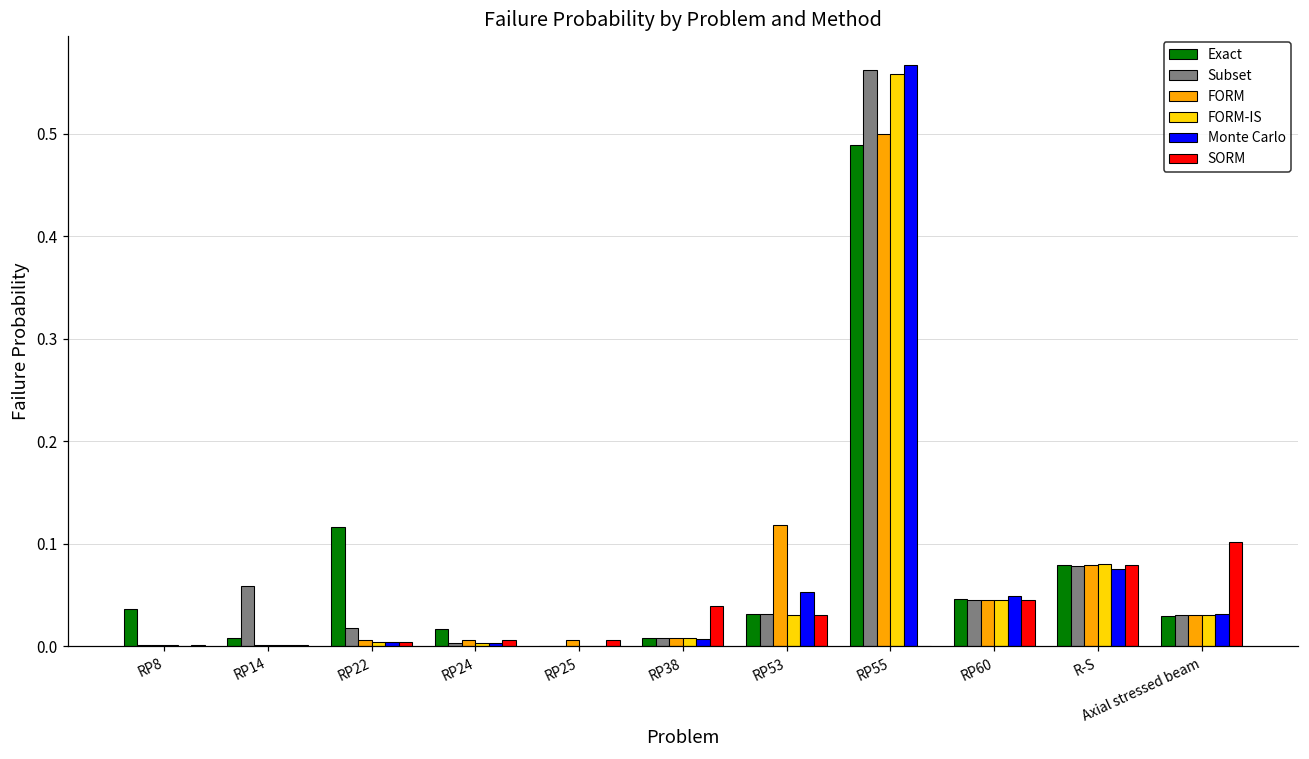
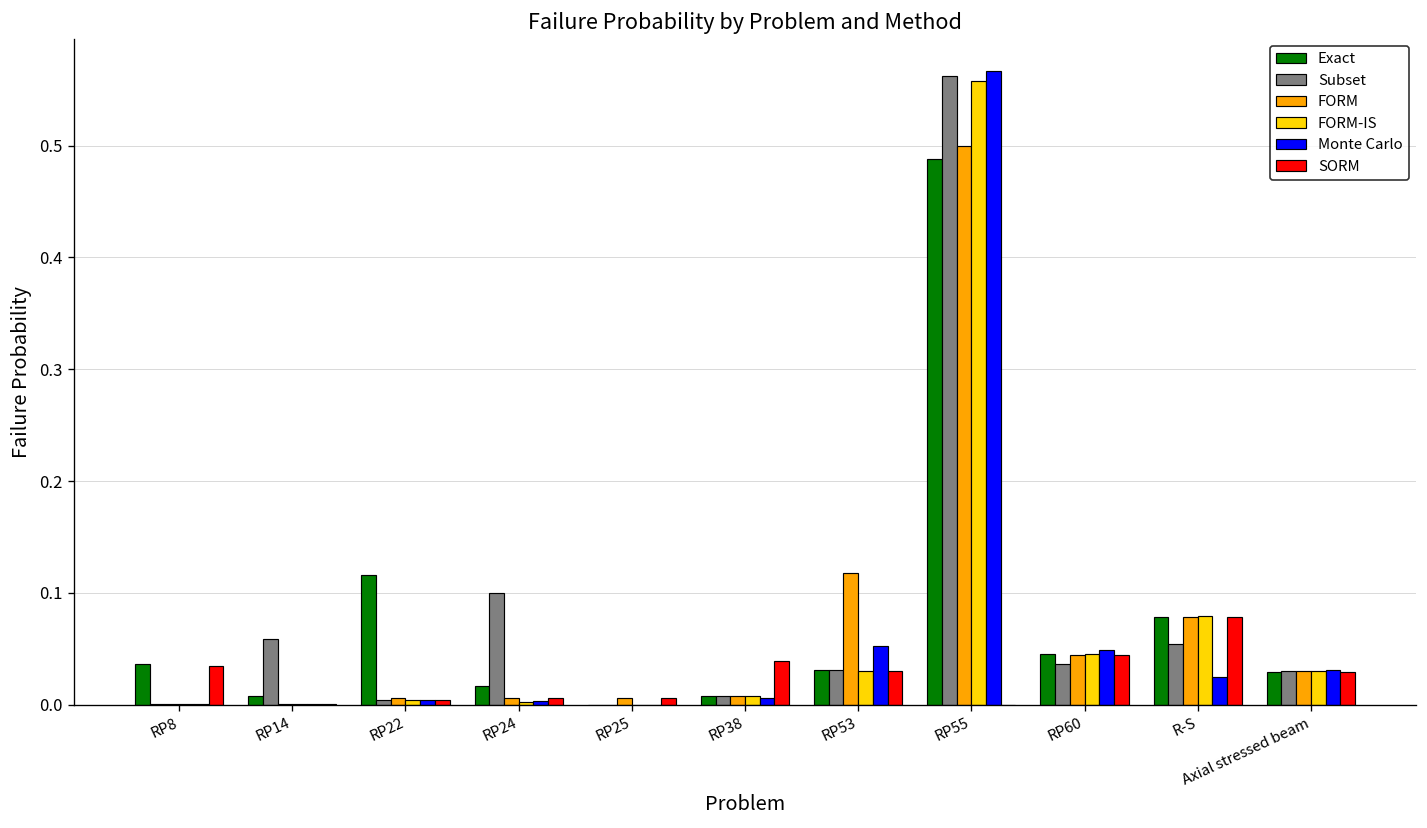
  {
    "Exact": {
      "RP8": 0.04,
      "RP14": 0.01,
      "RP22": 0.12,
      "RP24": 0.02,
      "RP38": 0.01,
      "RP53": 0.03,
      "RP55": 0.49,
      "RP60": 0.05,
      "R-S": 0.08,
      "Axial stressed beam": 0.03
    },
    "Subset": {
      "RP14": 0.06,
-     "RP22": 0.02,
-     "RP24": 0.00,
+     "RP22": 0.00,
+     "RP24": 0.10,
      "RP38": 0.01,
      "RP53": 0.03,
      "RP55": 0.56,
-     "RP60": 0.045,
-     "R-S": 0.08,
+     "RP60": 0.036,
+     "R-S": 0.05,
      "Axial stressed beam": 0.03
    },
    "Monte Carlo": {
      "RP22": 0.00,
      "RP24": 0.00,
      "RP38": 0.01,
      "RP53": 0.05,
      "RP55": 0.57,
      "RP60": 0.05,
-     "R-S": 0.08,
+     "R-S": 0.03,
      "Axial stressed beam": 0.03
    },
    "SORM": {
-     "RP8": 0.00,
+     "RP8": 0.03,
      "RP22": 0.00,
      "RP24": 0.01,
      "RP25": 0.01,
      "RP38": 0.04,
      "RP53": 0.03,
      "RP60": 0.04,
      "R-S": 0.08,
-     "Axial stressed beam": 0.10
+     "Axial stressed beam": 0.03
    }
  }
